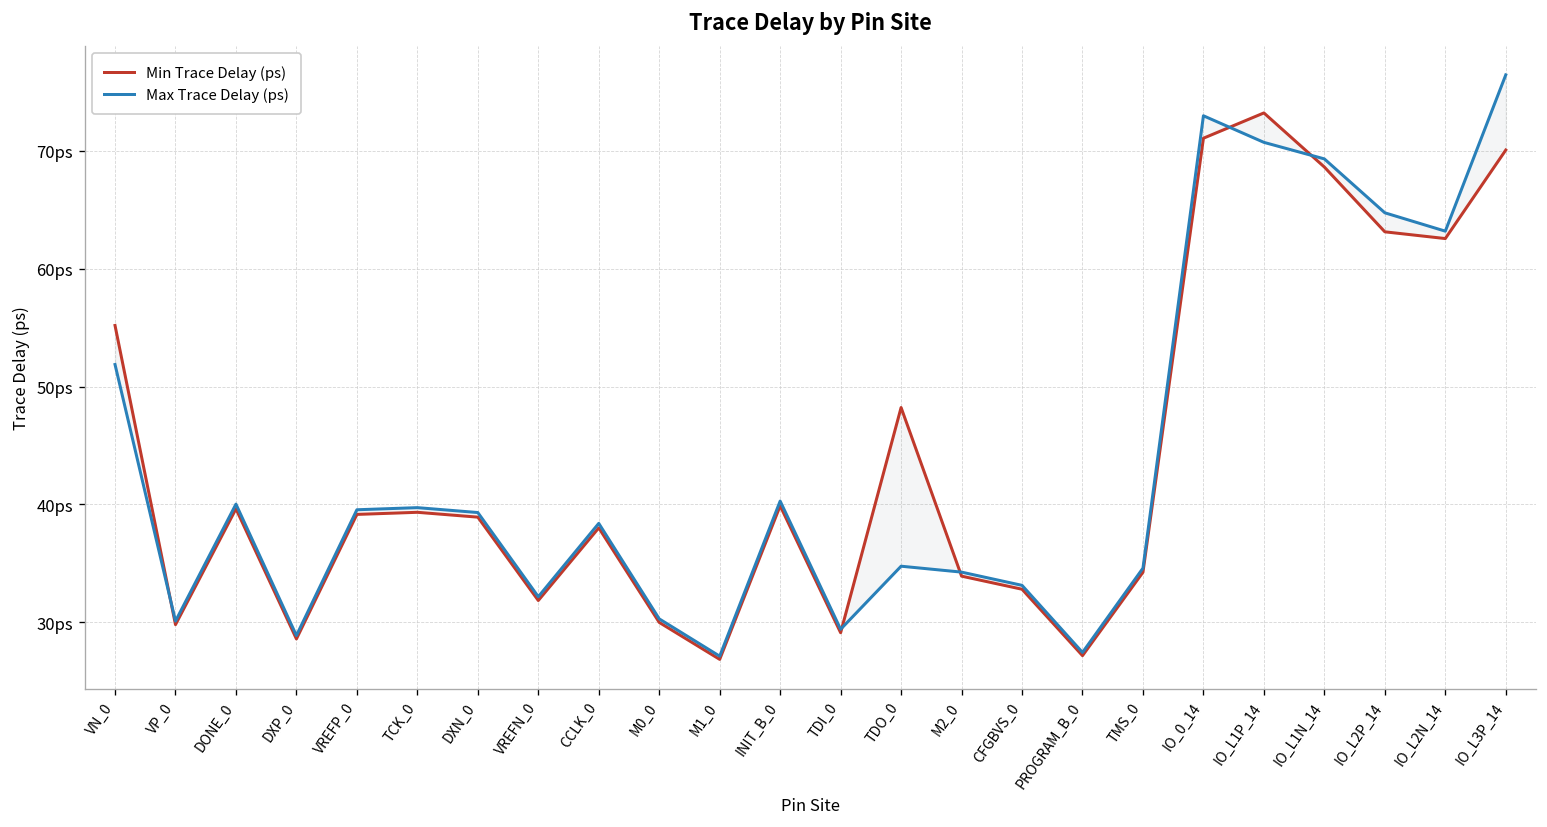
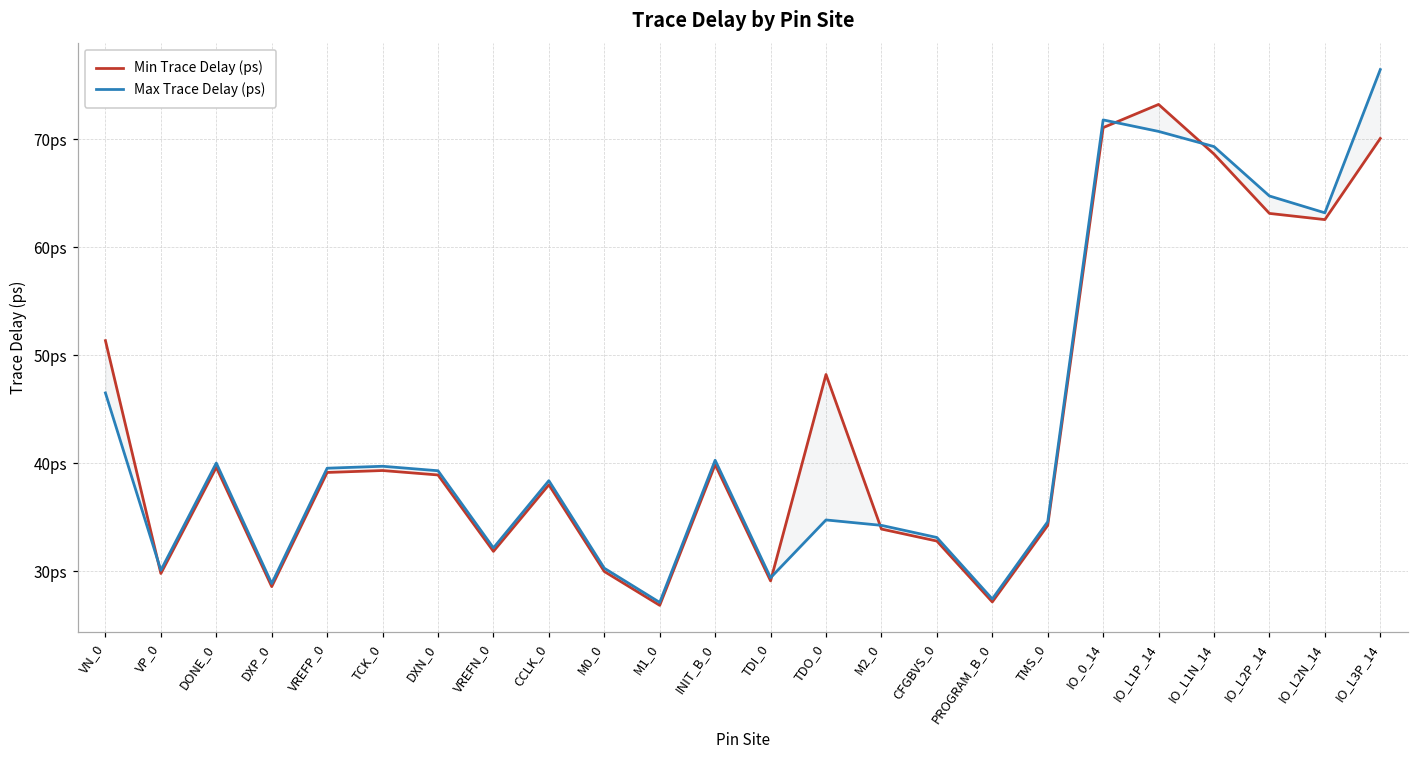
  {
    "Min Trace Delay (ps)": {
-     "VN_0": "55ps",
+     "VN_0": "51ps",
      "VP_0": "30ps",
      "DONE_0": "40ps",
      "DXP_0": "29ps",
      "VREFP_0": "39ps",
      "TCK_0": "39ps",
      "DXN_0": "39ps",
      "VREFN_0": "32ps",
      "CCLK_0": "38ps",
      "M0_0": "30ps",
      "M1_0": "27ps",
      "INIT_B_0": "40ps",
      "TDI_0": "29ps",
      "M2_0": "34ps",
      "CFGBVS_0": "33ps",
      "PROGRAM_B_0": "27ps",
      "TMS_0": "34ps",
      "IO_0_14": "71ps",
      "IO_L1N_14": "69ps",
      "IO_L2P_14": "63ps",
      "IO_L2N_14": "63ps",
      "IO_L3P_14": "70ps"
    },
    "Max Trace Delay (ps)": {
-     "VN_0": "52ps",
+     "VN_0": "47ps",
      "TDO_0": "35ps",
-     "IO_0_14": "73ps",
+     "IO_0_14": "72ps",
      "IO_L1P_14": "71ps"
    }
  }
